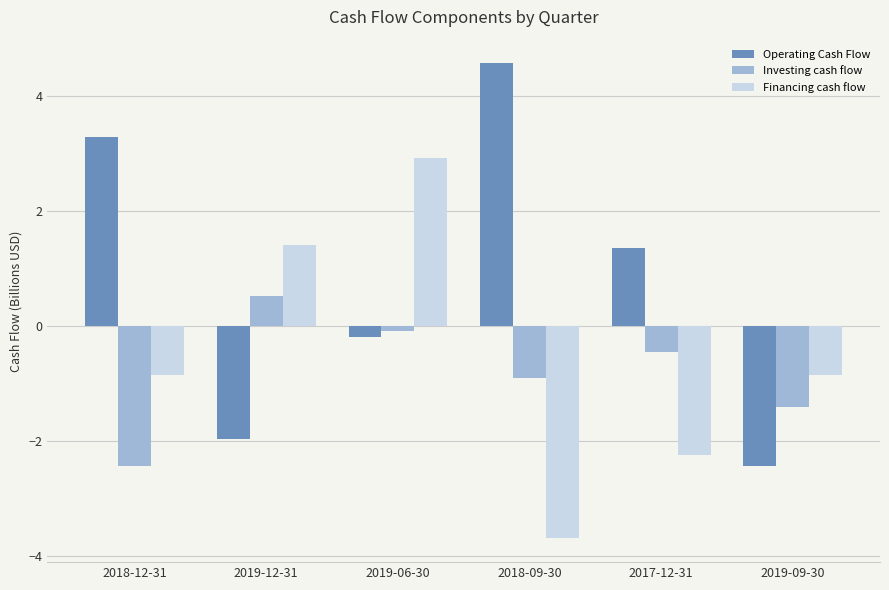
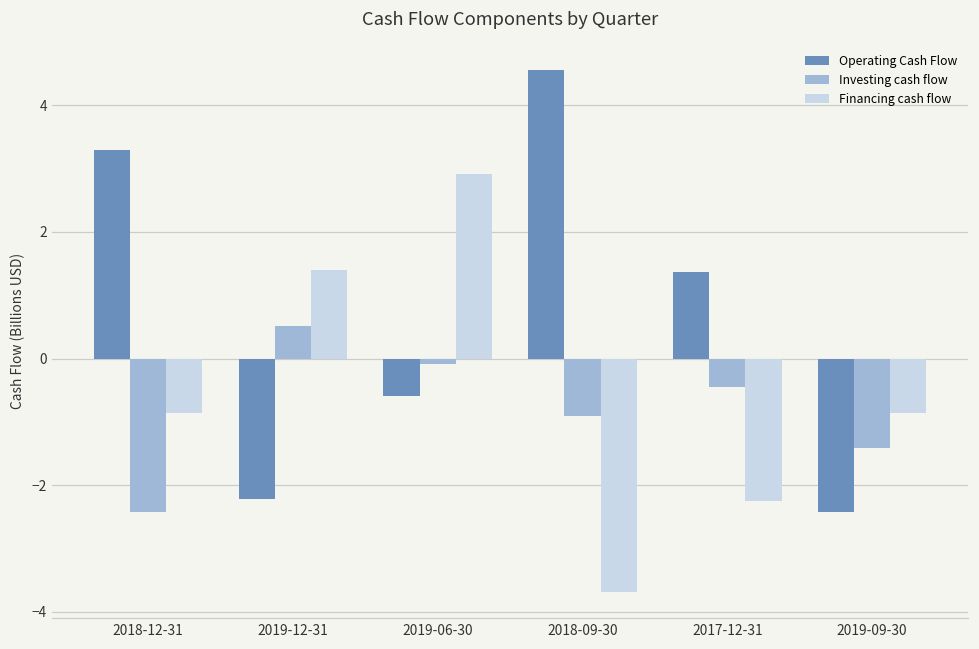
  {
    "Operating Cash Flow": {
      "2018-12-31": 3.3,
-     "2019-12-31": -2.0,
-     "2019-06-30": -0.2,
+     "2019-12-31": -2.2,
+     "2019-06-30": -0.6,
      "2018-09-30": 4.6,
      "2017-12-31": 1.4,
      "2019-09-30": -2.4
    }
  }
